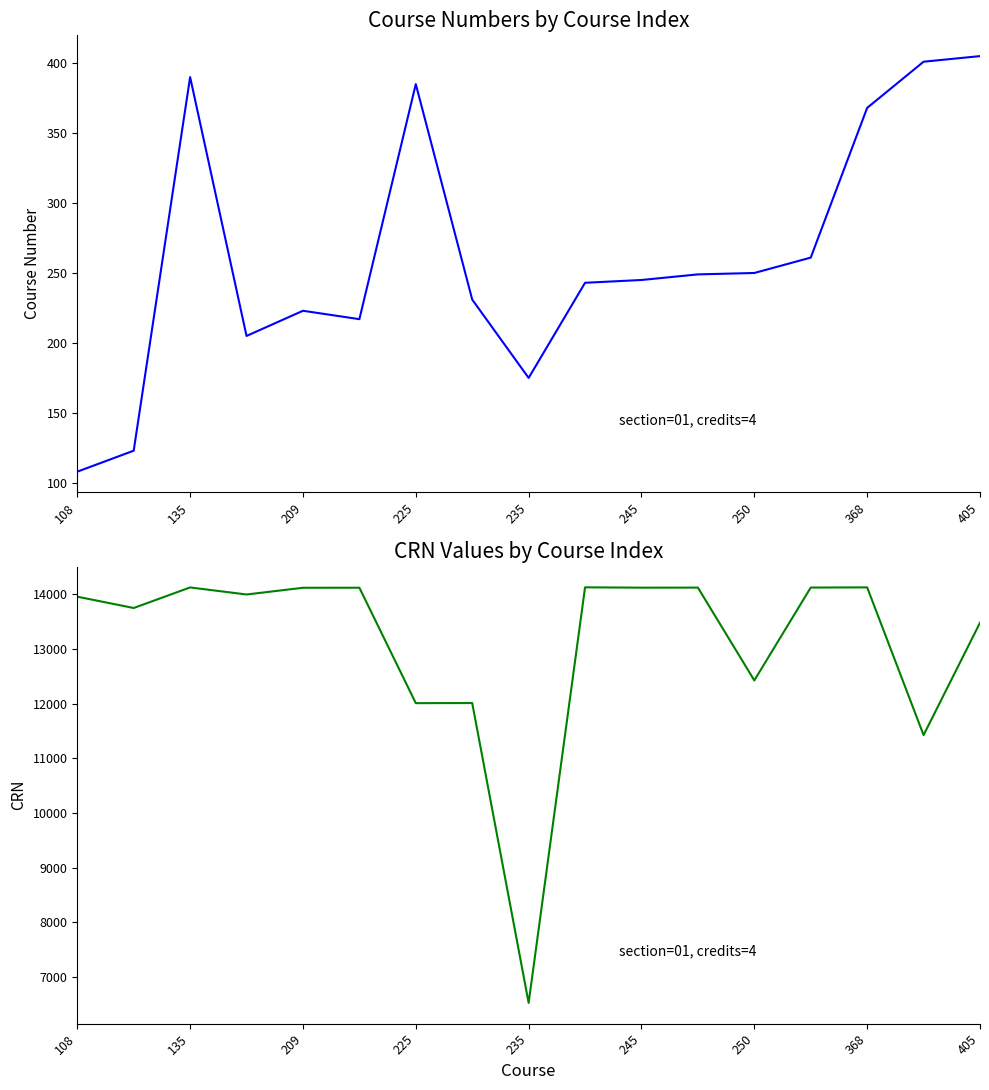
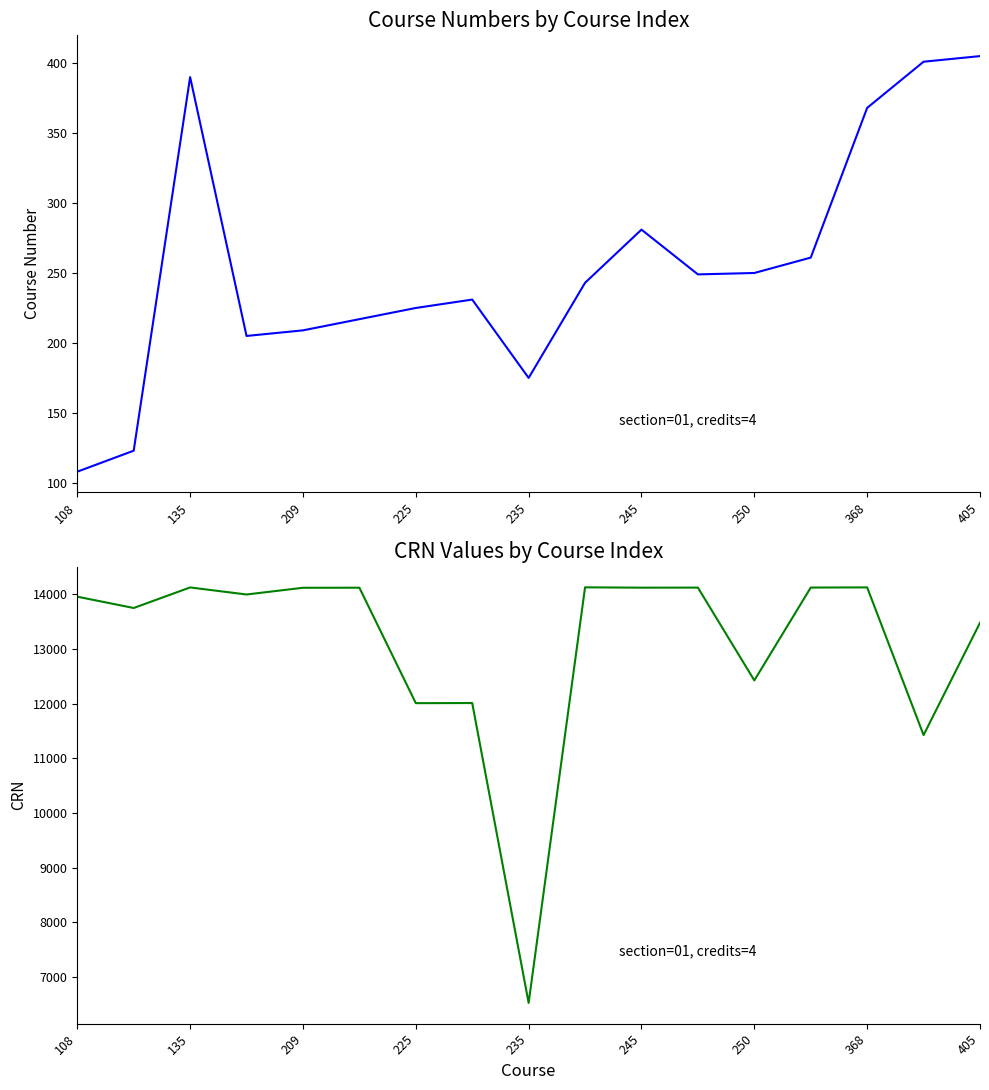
  {
    "Course Numbers by Course Index": {
      "108": 108,
      "135": 390,
-     "209": 223,
-     "225": 385,
+     "209": 209,
+     "225": 225,
      "235": 175,
-     "245": 245,
+     "245": 281,
      "250": 250,
      "368": 368,
      "405": 405
    },
    "CRN Values by Course Index": {
      "108": 14000,
      "135": 14100,
      "209": 14100,
      "225": 12000,
      "235": 6500,
      "245": 14100,
      "250": 12400,
      "368": 14100,
      "405": 13500
    }
  }
